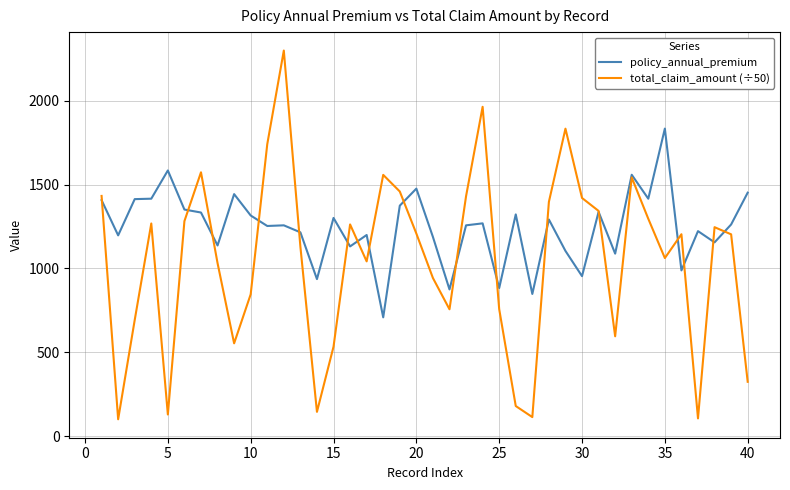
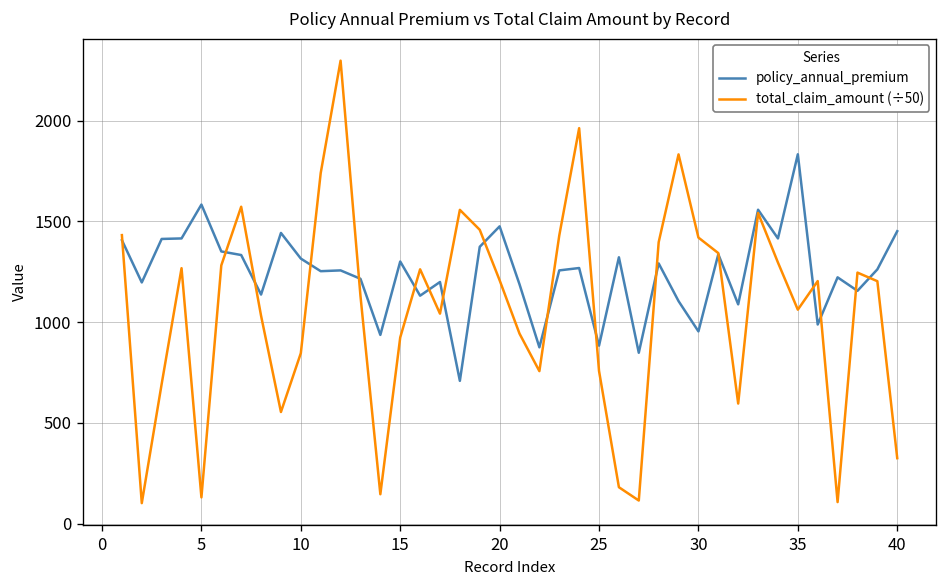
  {
    "policy_annual_premium": {
      "5": 1580,
      "10": 1320,
      "15": 1300,
      "20": 1480,
      "25": 880,
      "30": 950,
      "35": 1830,
      "40": 1450
    },
    "total_claim_amount (÷50)": {
      "5": 130,
      "10": 850,
-     "15": 530,
+     "15": 920,
      "20": 1210,
      "25": 760,
      "30": 1420,
      "35": 1060,
      "40": 320
    }
  }
